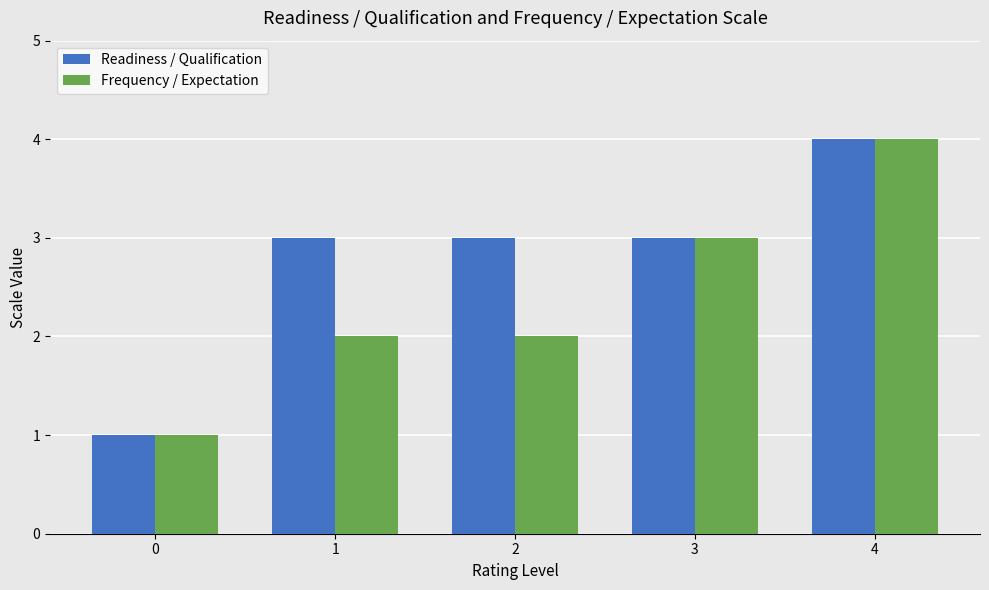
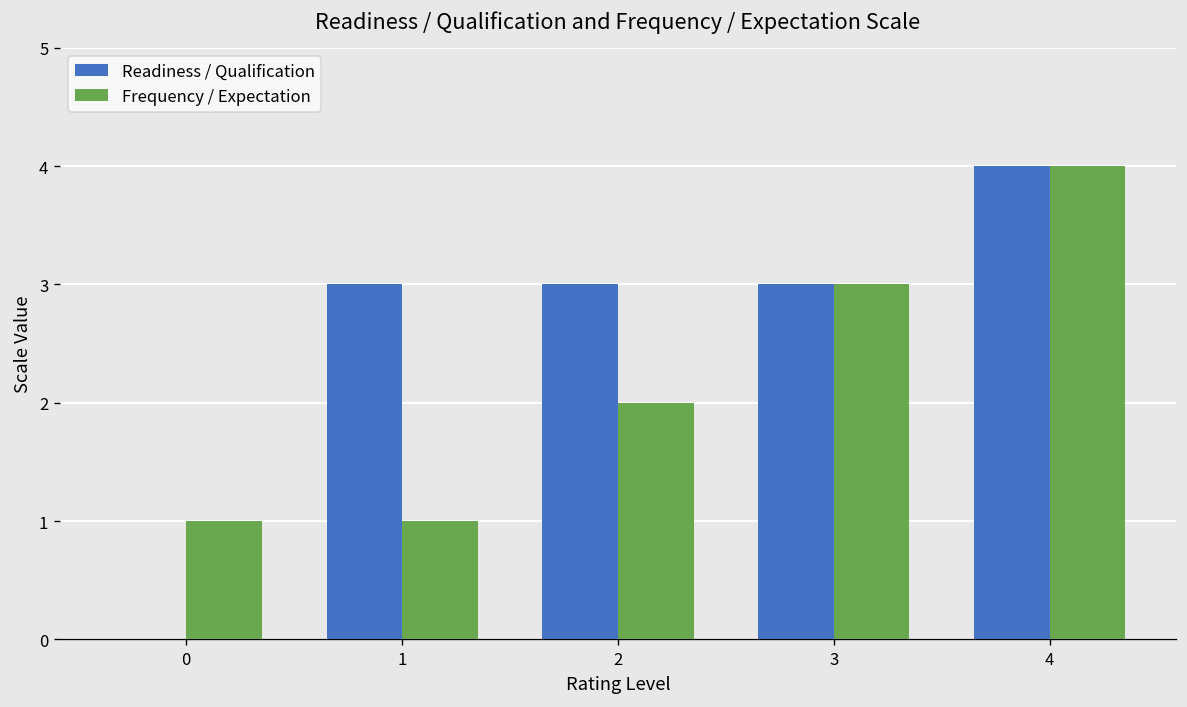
  {
    "Readiness / Qualification": {
-     "0": 1,
+     "0": 0,
      "1": 3,
      "2": 3,
      "3": 3,
      "4": 4
    },
    "Frequency / Expectation": {
      "0": 1,
-     "1": 2,
+     "1": 1,
      "2": 2,
      "3": 3,
      "4": 4
    }
  }
